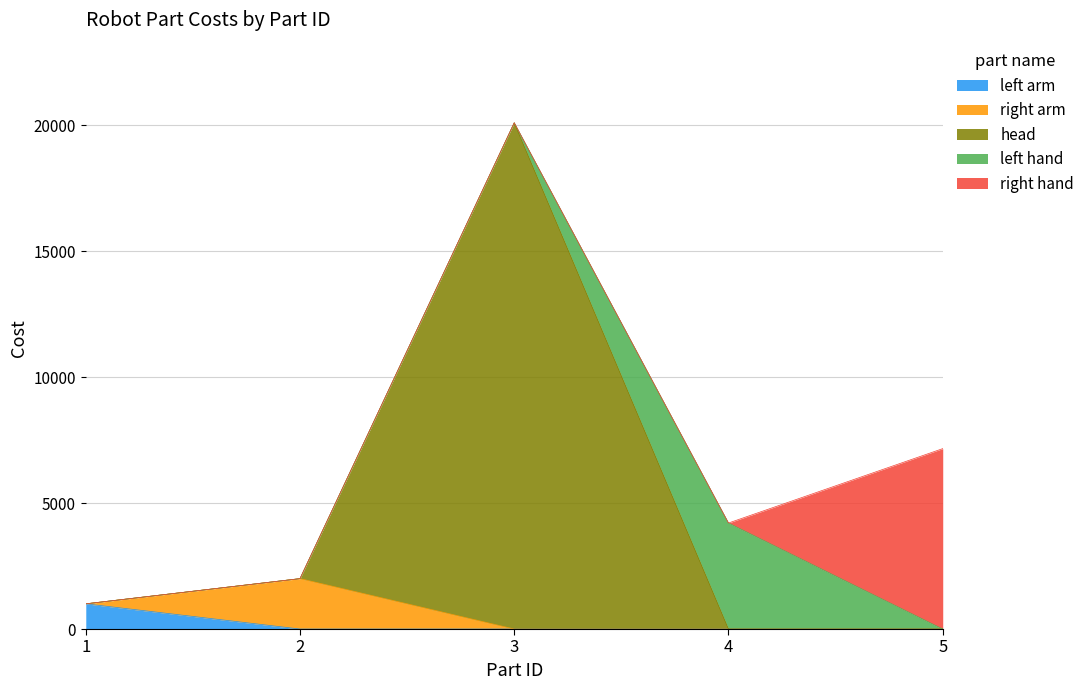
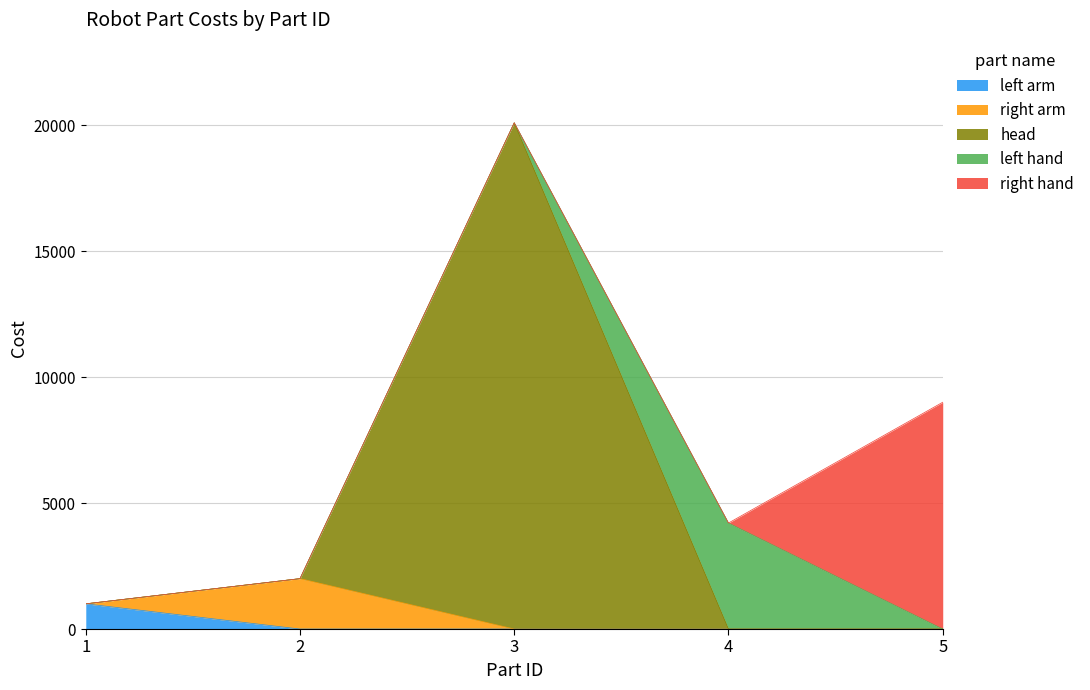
  {
    "left arm": {
      "2": 0
    },
    "right hand": {
-     "5": 7200
+     "5": 9000
    }
  }
